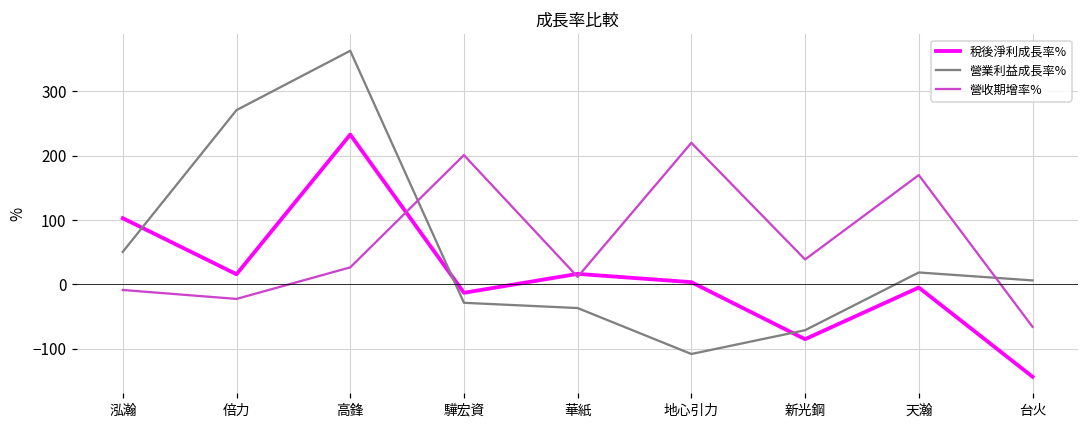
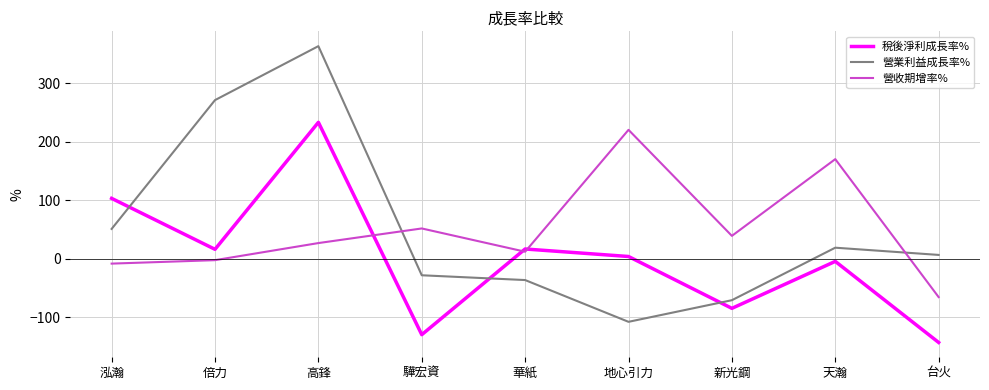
  {
    "稅後淨利成長率%": {
      "泓瀚": 100,
      "倍力": 20,
      "高鋒": 230,
-     "驊宏資": -10,
+     "驊宏資": -130,
      "華紙": 20,
      "地心引力": 0,
      "新光鋼": -80,
      "天瀚": 0,
      "台火": -140
    },
    "營業利益成長率%": {
      "泓瀚": 50,
      "倍力": 270,
      "高鋒": 360,
      "驊宏資": -30,
      "華紙": -40,
      "地心引力": -110,
      "新光鋼": -70,
      "天瀚": 20,
      "台火": 10
    },
    "營收期增率%": {
      "泓瀚": -10,
-     "倍力": -20,
+     "倍力": 0,
      "高鋒": 30,
-     "驊宏資": 200,
+     "驊宏資": 50,
      "華紙": 10,
      "地心引力": 220,
      "新光鋼": 40,
      "天瀚": 170,
      "台火": -70
    }
  }
